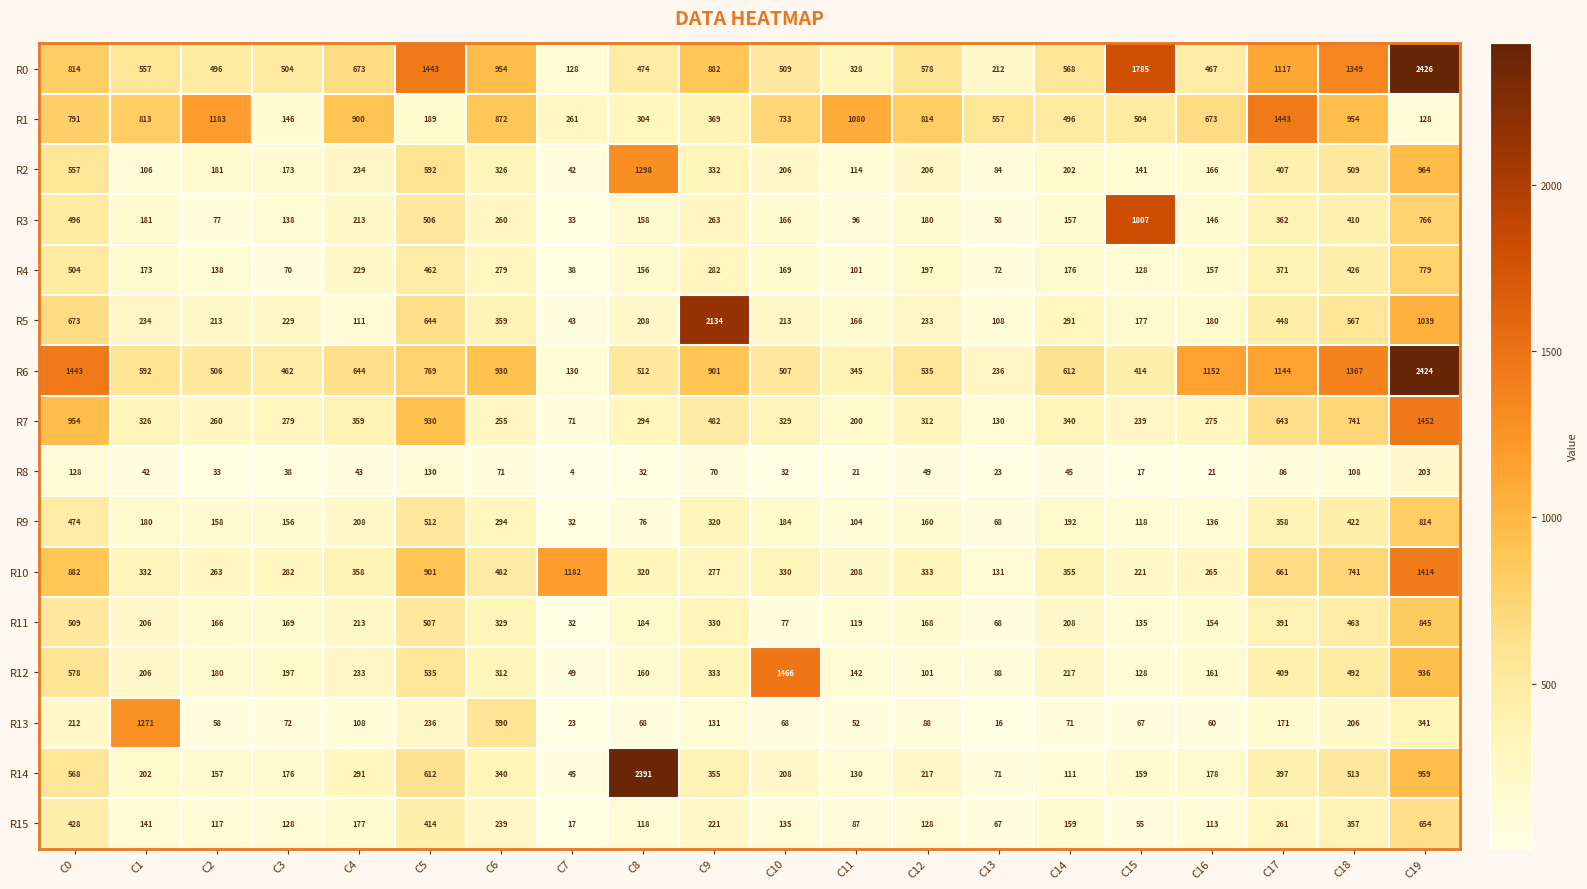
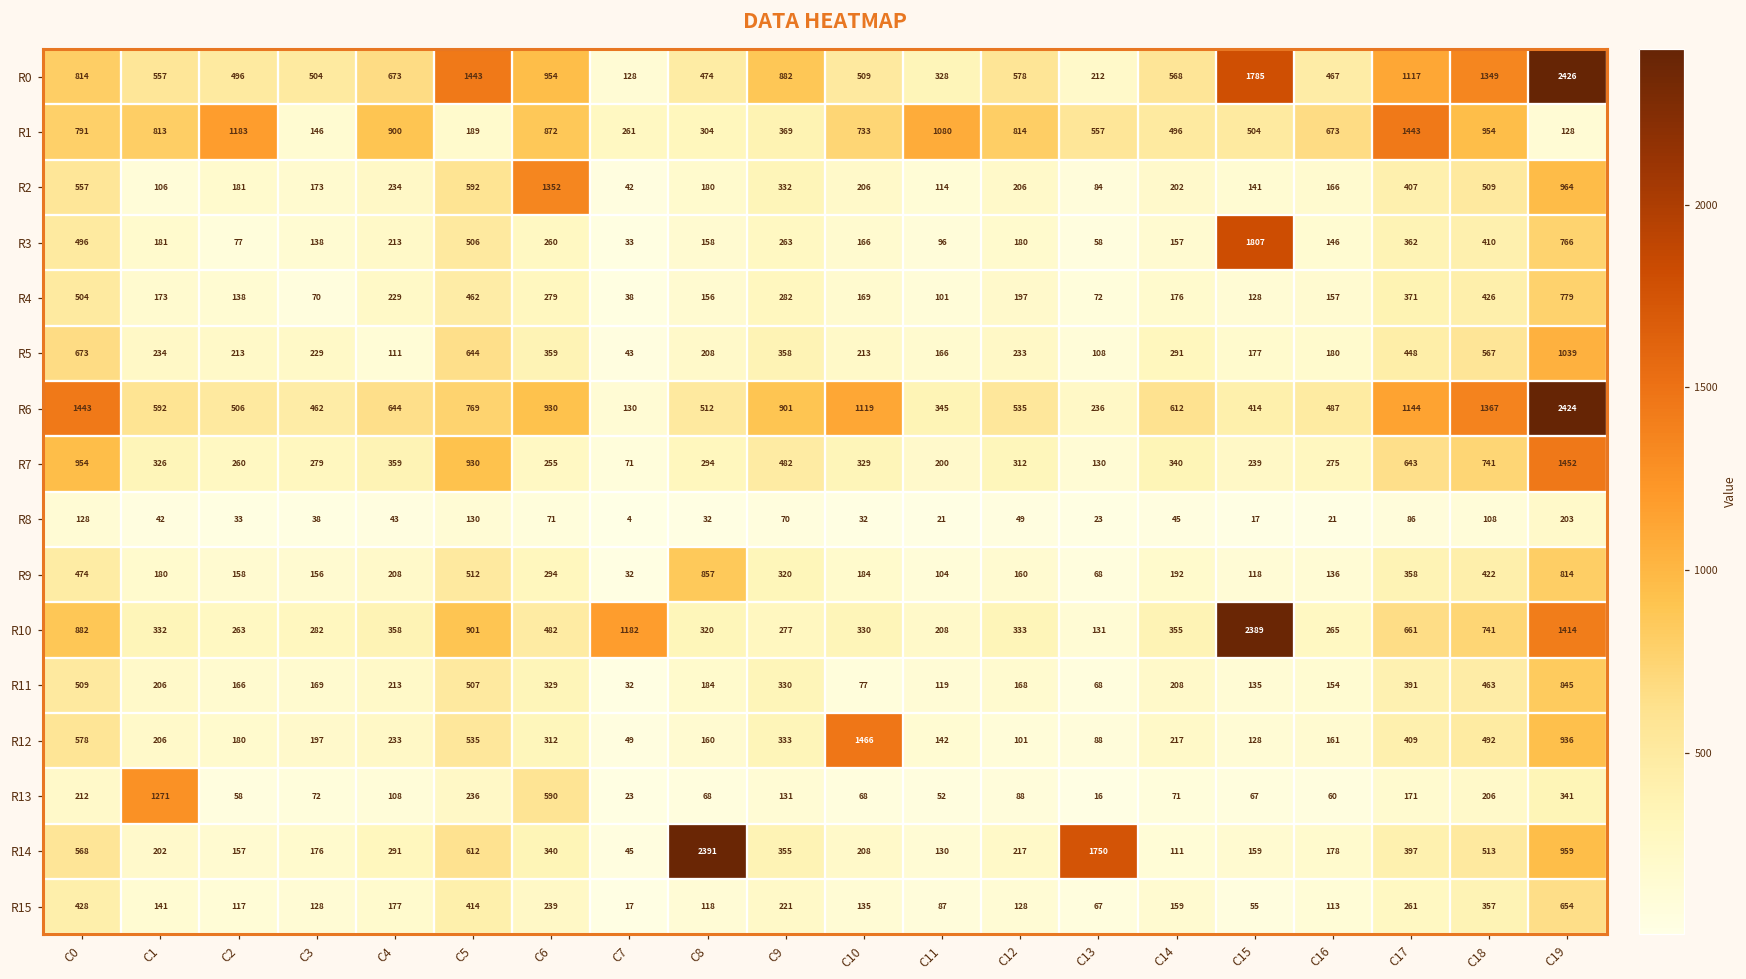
  {
    "R2": {
      "C0": 557,
      "C1": 106,
      "C2": 181,
      "C3": 173,
      "C4": 234,
      "C5": 592,
-     "C6": 326,
+     "C6": 1352,
      "C7": 42,
-     "C8": 1298,
+     "C8": 180,
      "C9": 332,
      "C10": 206,
      "C11": 114,
      "C12": 206,
      "C13": 84,
      "C14": 202,
      "C15": 141,
      "C16": 166,
      "C17": 407,
      "C18": 509,
      "C19": 964
    },
    "R5": {
      "C0": 673,
      "C1": 234,
      "C2": 213,
      "C3": 229,
      "C4": 111,
      "C5": 644,
      "C6": 359,
      "C7": 43,
      "C8": 208,
-     "C9": 2134,
+     "C9": 358,
      "C10": 213,
      "C11": 166,
      "C12": 233,
      "C13": 108,
      "C14": 291,
      "C15": 177,
      "C16": 180,
      "C17": 448,
      "C18": 567,
      "C19": 1039
    },
    "R6": {
      "C0": 1443,
      "C1": 592,
      "C2": 506,
      "C3": 462,
      "C4": 644,
      "C5": 769,
      "C6": 930,
      "C7": 130,
      "C8": 512,
      "C9": 901,
-     "C10": 507,
+     "C10": 1119,
      "C11": 345,
      "C12": 535,
      "C13": 236,
      "C14": 612,
      "C15": 414,
-     "C16": 1152,
+     "C16": 487,
      "C17": 1144,
      "C18": 1367,
      "C19": 2424
    },
    "R9": {
      "C0": 474,
      "C1": 180,
      "C2": 158,
      "C3": 156,
      "C4": 208,
      "C5": 512,
      "C6": 294,
      "C7": 32,
-     "C8": 76,
+     "C8": 857,
      "C9": 320,
      "C10": 184,
      "C11": 104,
      "C12": 160,
      "C13": 68,
      "C14": 192,
      "C15": 118,
      "C16": 136,
      "C17": 358,
      "C18": 422,
      "C19": 814
    },
    "R10": {
      "C0": 882,
      "C1": 332,
      "C2": 263,
      "C3": 282,
      "C4": 358,
      "C5": 901,
      "C6": 482,
      "C7": 1182,
      "C8": 320,
      "C9": 277,
      "C10": 330,
      "C11": 208,
      "C12": 333,
      "C13": 131,
      "C14": 355,
-     "C15": 221,
+     "C15": 2389,
      "C16": 265,
      "C17": 661,
      "C18": 741,
      "C19": 1414
    },
    "R14": {
      "C0": 568,
      "C1": 202,
      "C2": 157,
      "C3": 176,
      "C4": 291,
      "C5": 612,
      "C6": 340,
      "C7": 45,
      "C8": 2391,
      "C9": 355,
      "C10": 208,
      "C11": 130,
      "C12": 217,
-     "C13": 71,
+     "C13": 1750,
      "C14": 111,
      "C15": 159,
      "C16": 178,
      "C17": 397,
      "C18": 513,
      "C19": 959
    }
  }
